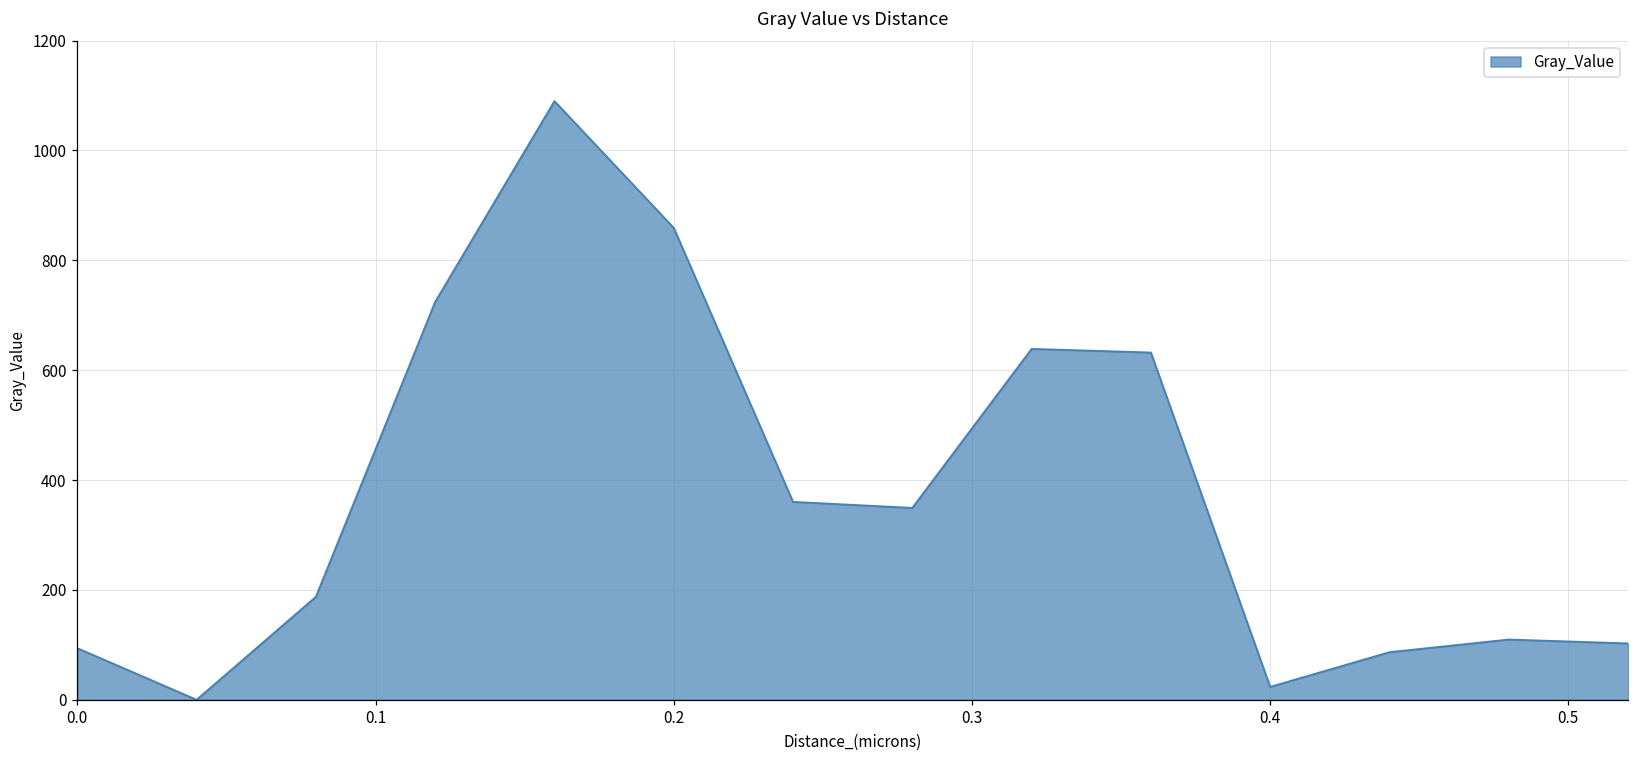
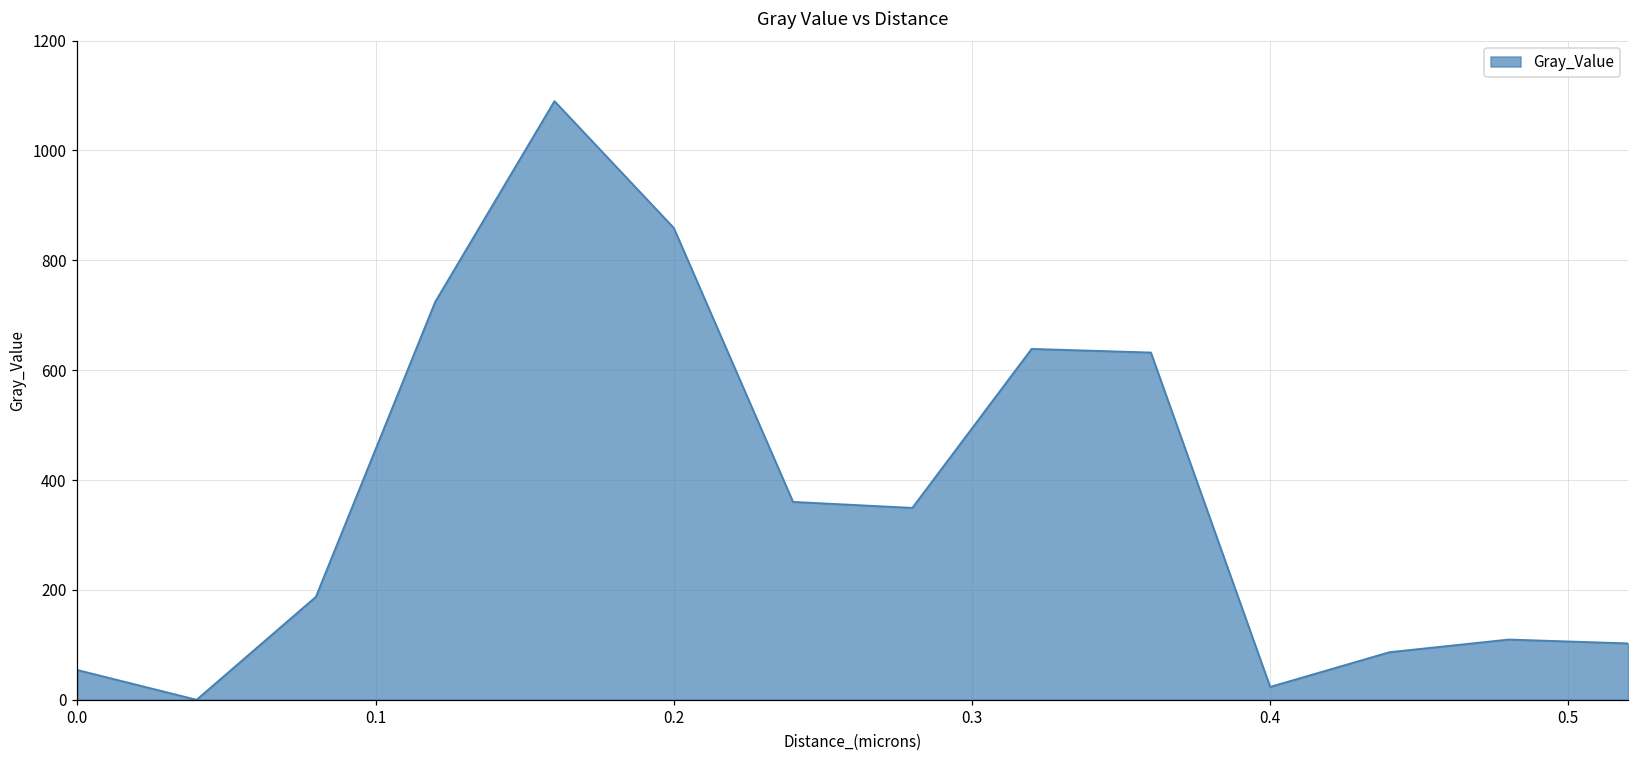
  {
-   "0.0": 90,
+   "0.0": 50,
    "0.2": 860,
    "0.4": 20
  }
